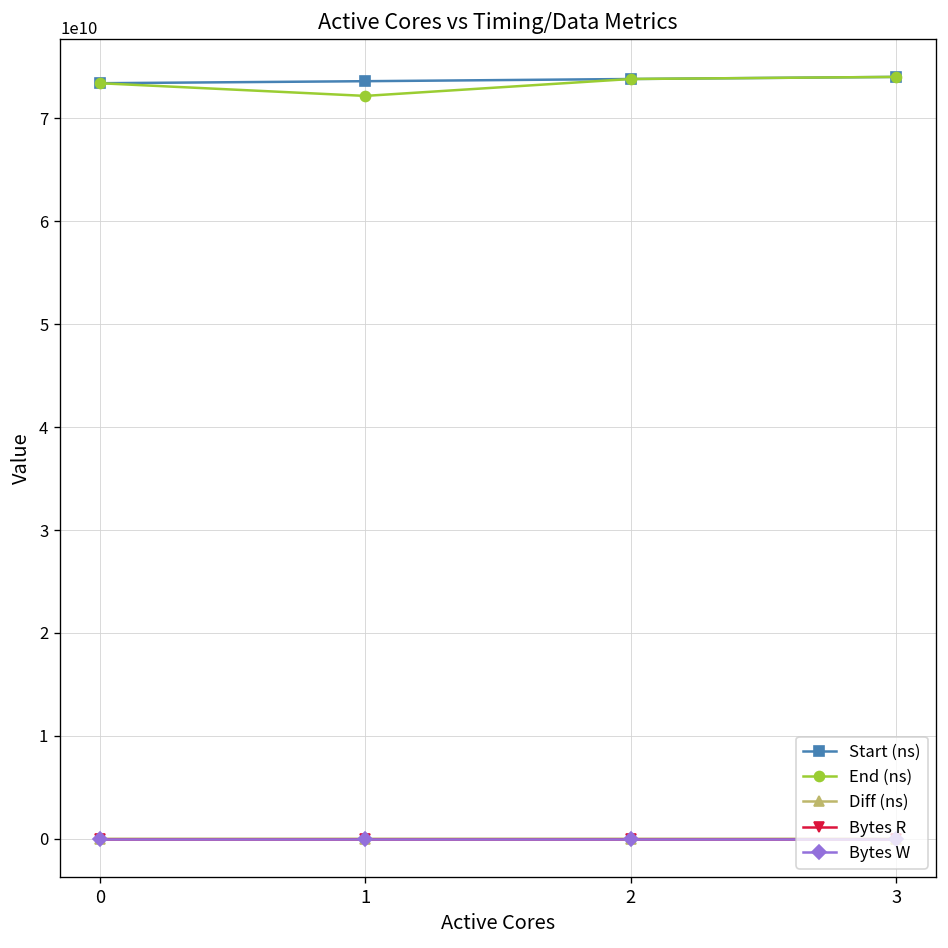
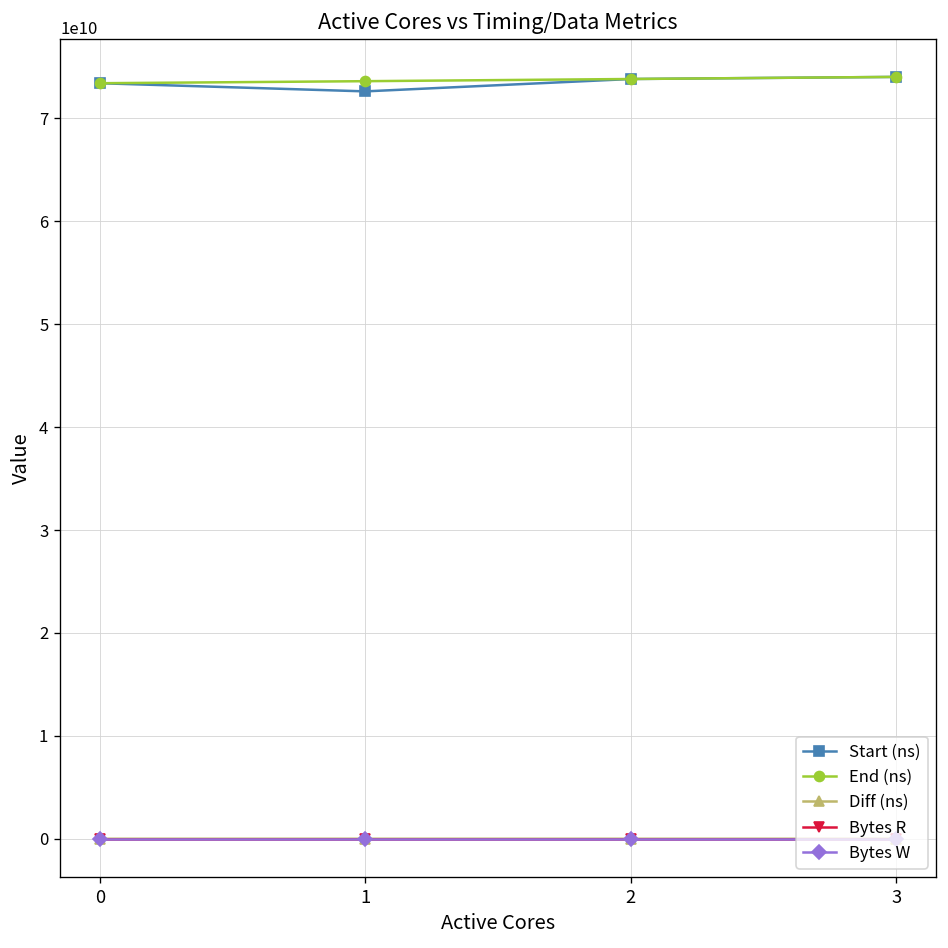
  {
    "Start (ns)": {
-     "1": 74000000000
+     "1": 73000000000
    },
    "End (ns)": {
-     "1": 72000000000
+     "1": 74000000000
    },
    "Bytes W": {
      "0": 0,
      "1": 0,
      "2": 0
    }
  }
